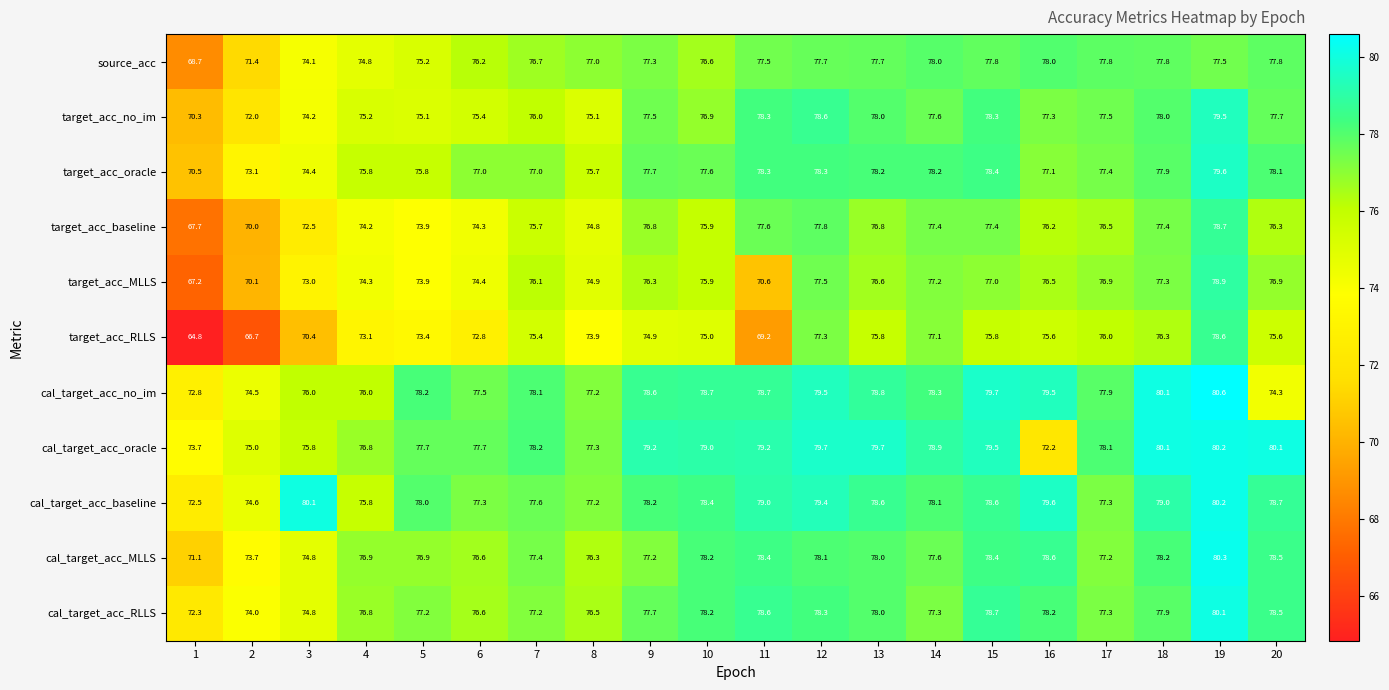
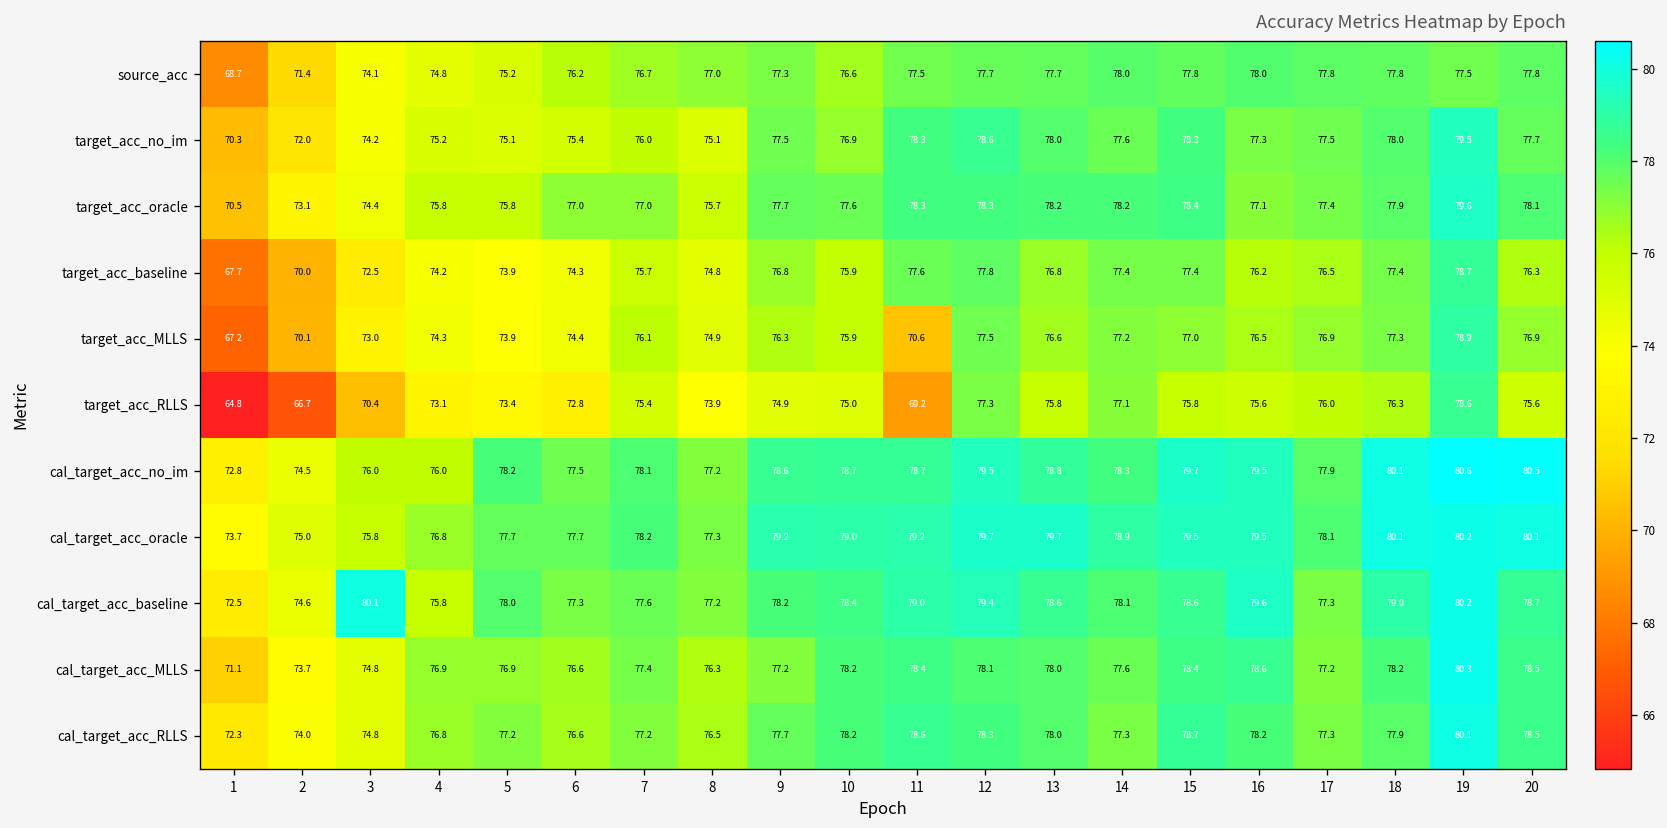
  {
    "cal_target_acc_no_im": {
      "1": 72.8,
      "2": 74.5,
      "3": 76.0,
      "4": 76.0,
      "5": 78.2,
      "6": 77.5,
      "7": 78.1,
      "8": 77.2,
      "9": 78.6,
      "10": 78.7,
      "11": 78.7,
      "12": 79.5,
      "13": 78.8,
      "14": 78.3,
      "15": 79.7,
      "16": 79.5,
      "17": 77.9,
      "18": 80.1,
      "19": 80.6,
-     "20": 74.3
+     "20": 80.5
    },
    "cal_target_acc_oracle": {
      "1": 73.7,
      "2": 75.0,
      "3": 75.8,
      "4": 76.8,
      "5": 77.7,
      "6": 77.7,
      "7": 78.2,
      "8": 77.3,
      "9": 79.2,
      "10": 79.0,
      "11": 79.2,
      "12": 79.7,
      "13": 79.7,
      "14": 78.9,
      "15": 79.5,
-     "16": 72.2,
+     "16": 79.5,
      "17": 78.1,
      "18": 80.1,
      "19": 80.2,
      "20": 80.1
    }
  }
